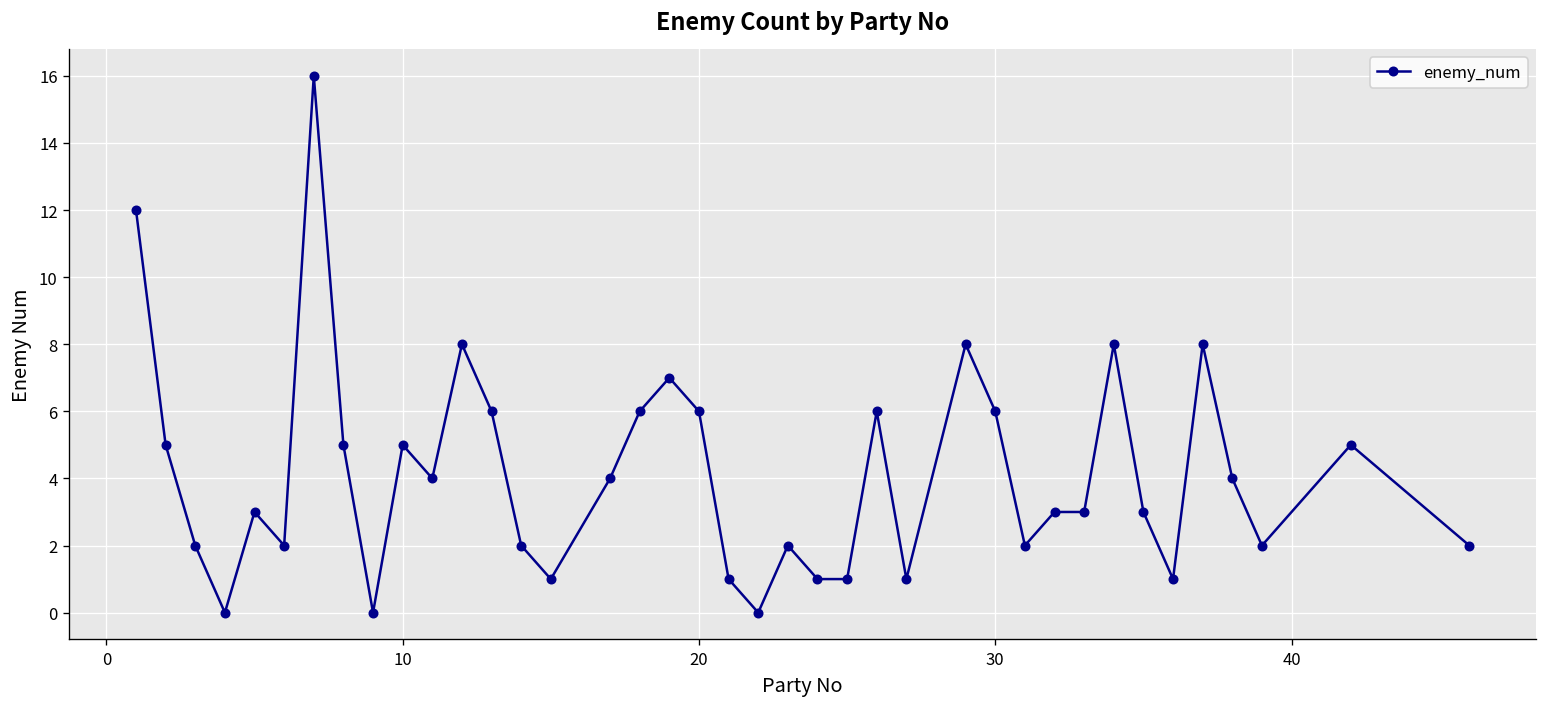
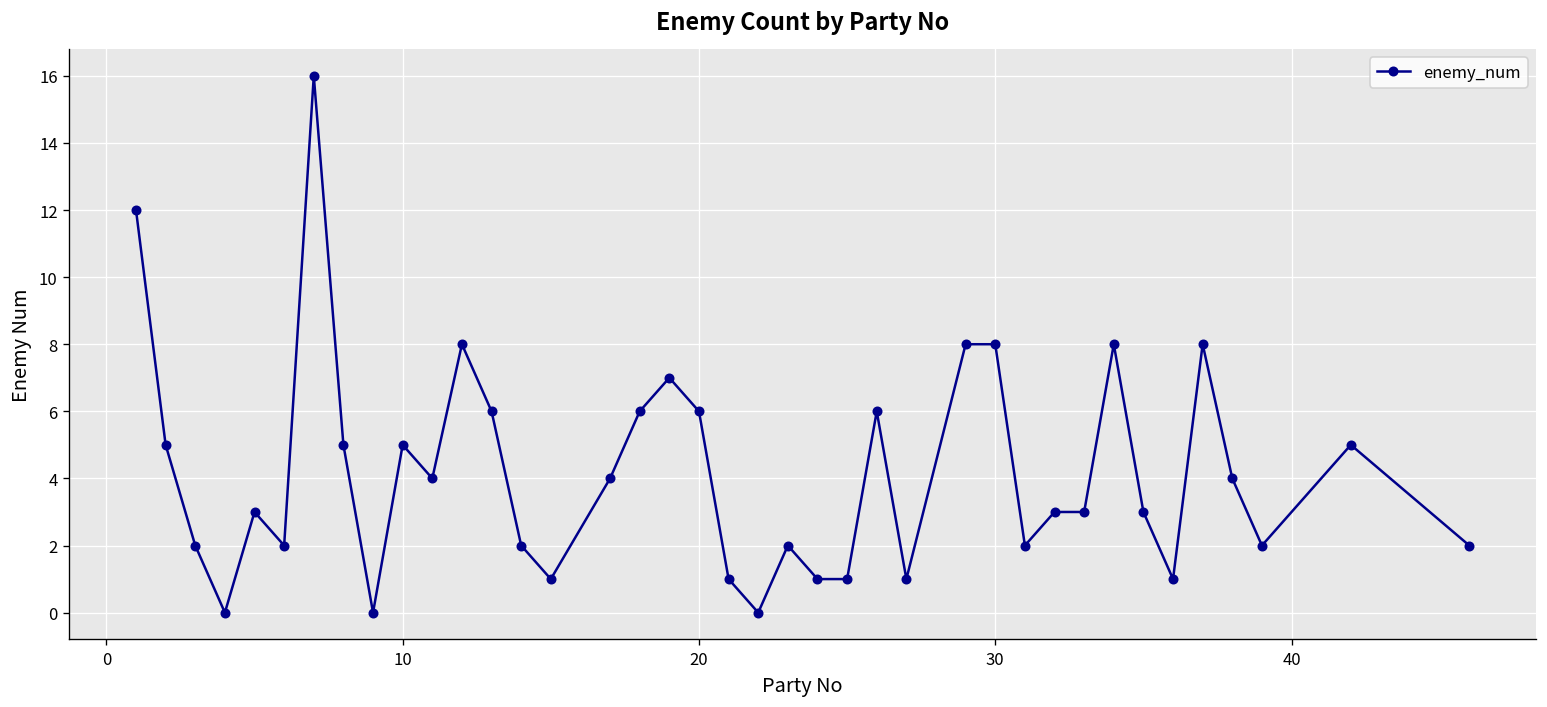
  {
    "10": 5,
    "20": 6,
-   "30": 6
+   "30": 8
  }
